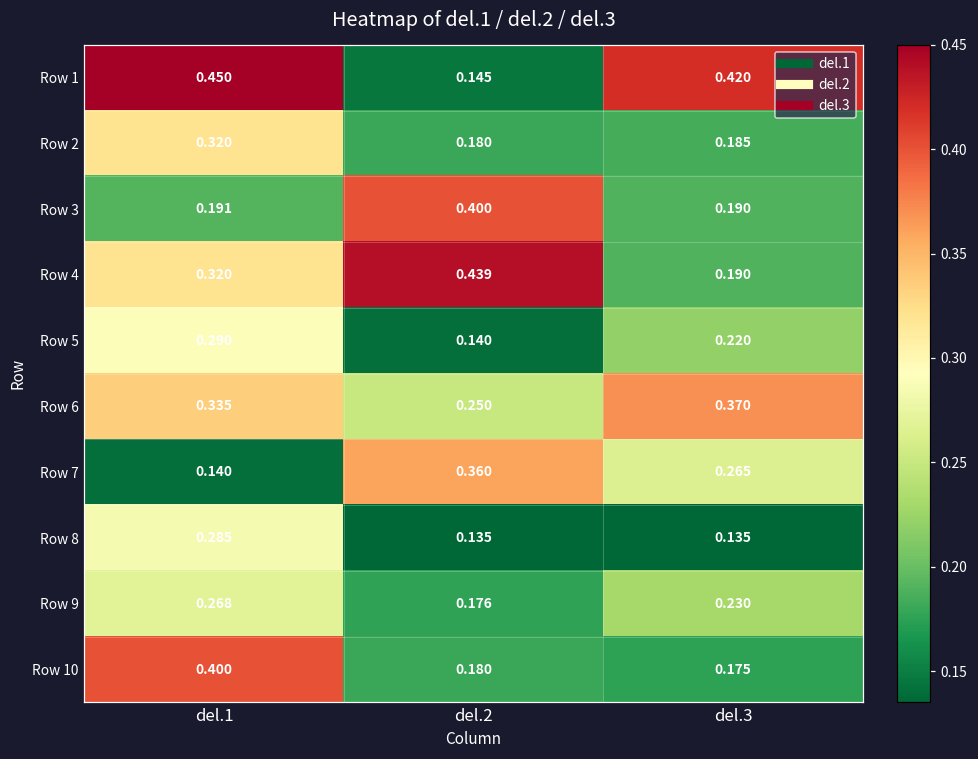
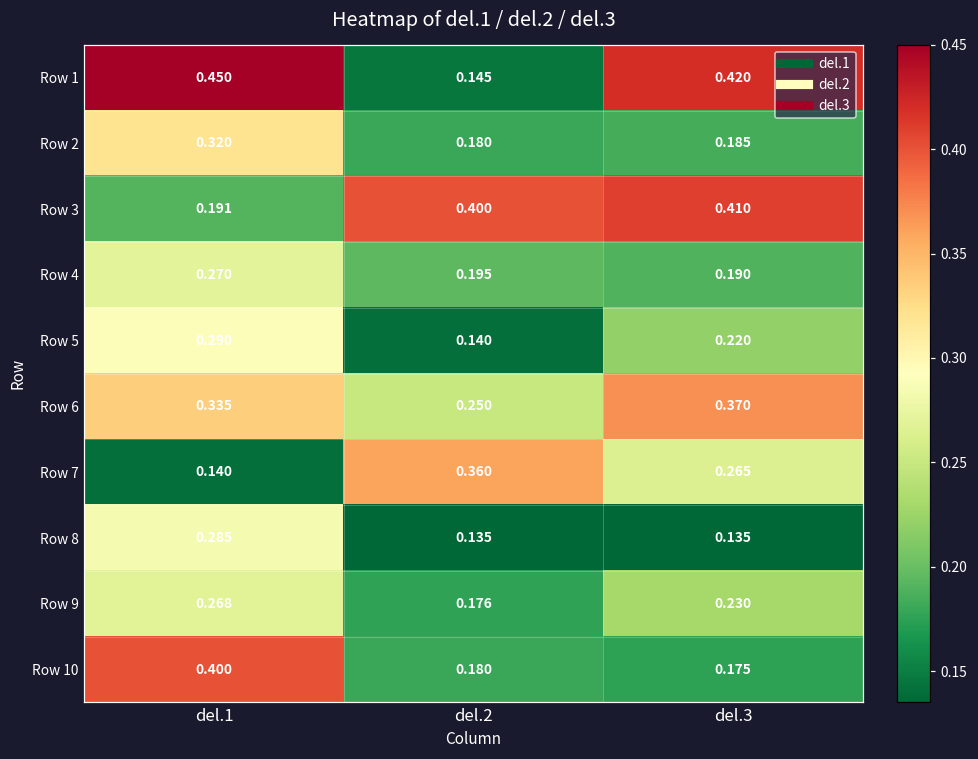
  {
    "Row 1": {
      "del.1": 0.450,
      "del.2": 0.145,
      "del.3": 0.420
    },
    "Row 2": {
      "del.1": 0.320,
      "del.2": 0.180,
      "del.3": 0.185
    },
    "Row 3": {
      "del.1": 0.191,
      "del.2": 0.400,
-     "del.3": 0.190
+     "del.3": 0.410
    },
    "Row 4": {
-     "del.1": 0.320,
-     "del.2": 0.439,
+     "del.1": 0.270,
+     "del.2": 0.195,
      "del.3": 0.190
    },
    "Row 5": {
      "del.1": 0.290,
      "del.2": 0.140,
      "del.3": 0.220
    },
    "Row 6": {
      "del.1": 0.335,
      "del.2": 0.250,
      "del.3": 0.370
    },
    "Row 7": {
      "del.1": 0.140,
      "del.2": 0.360,
      "del.3": 0.265
    },
    "Row 8": {
      "del.1": 0.285,
      "del.2": 0.135,
      "del.3": 0.135
    },
    "Row 9": {
      "del.1": 0.268,
      "del.2": 0.176,
      "del.3": 0.230
    },
    "Row 10": {
      "del.1": 0.400,
      "del.2": 0.180,
      "del.3": 0.175
    }
  }
